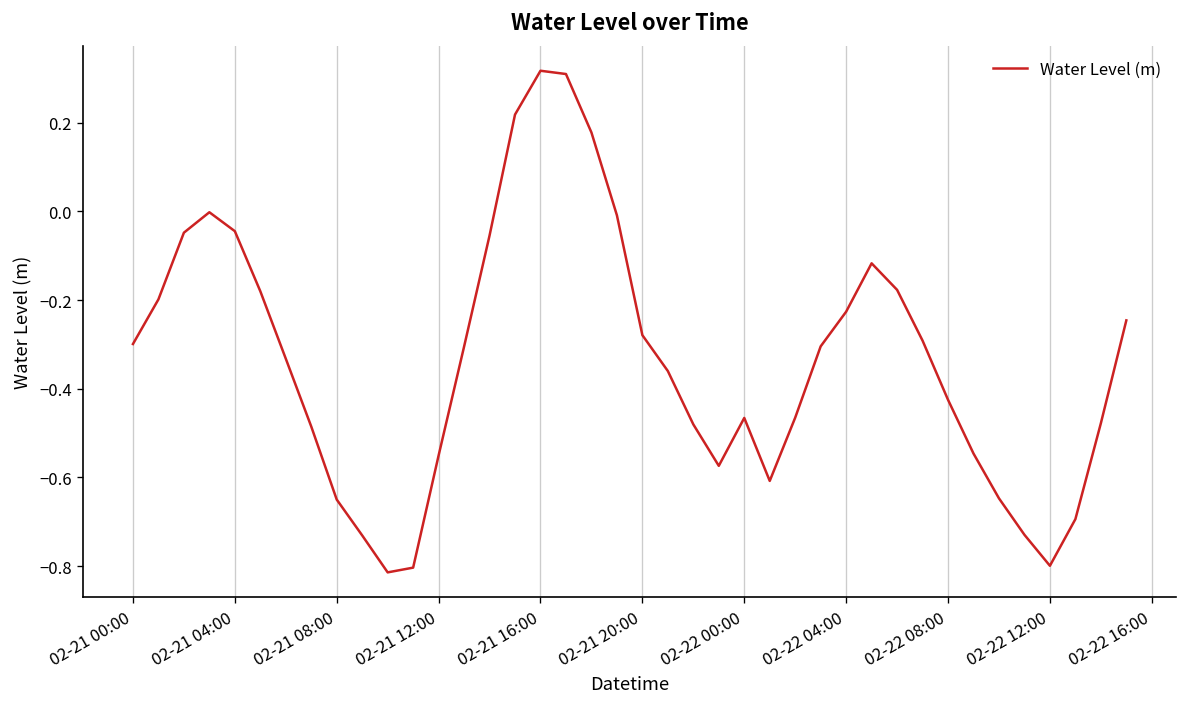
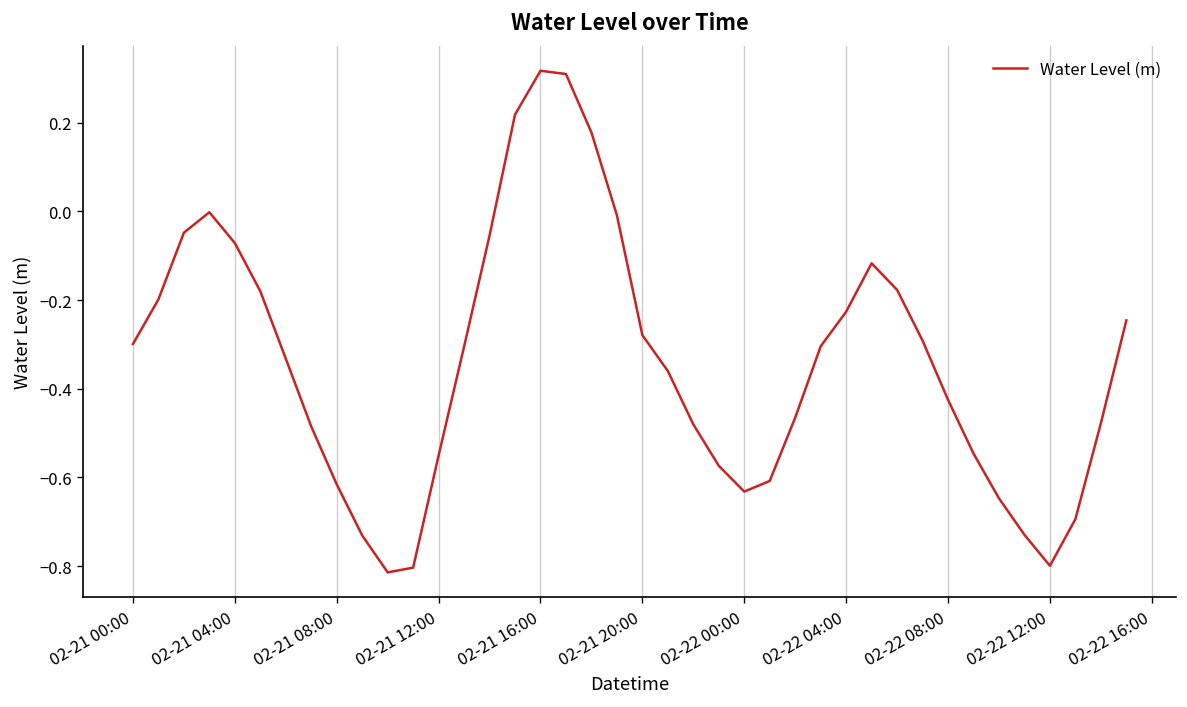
  {
    "02-21 00:00": -0.30,
-   "02-21 04:00": -0.04,
-   "02-21 08:00": -0.65,
+   "02-21 04:00": -0.07,
+   "02-21 08:00": -0.62,
    "02-21 12:00": -0.55,
    "02-21 16:00": 0.32,
    "02-21 20:00": -0.28,
-   "02-22 00:00": -0.47,
+   "02-22 00:00": -0.63,
    "02-22 04:00": -0.23,
    "02-22 08:00": -0.42,
    "02-22 12:00": -0.80
  }
